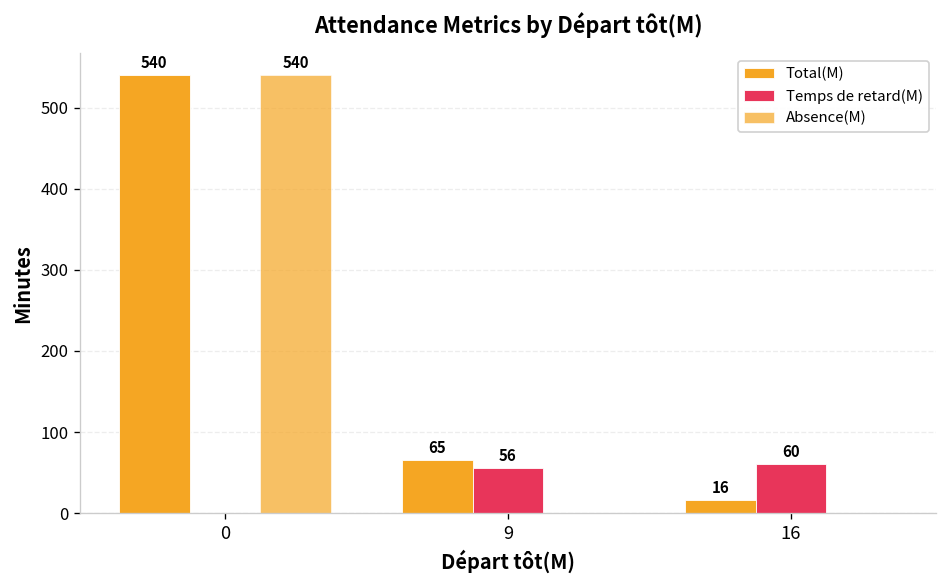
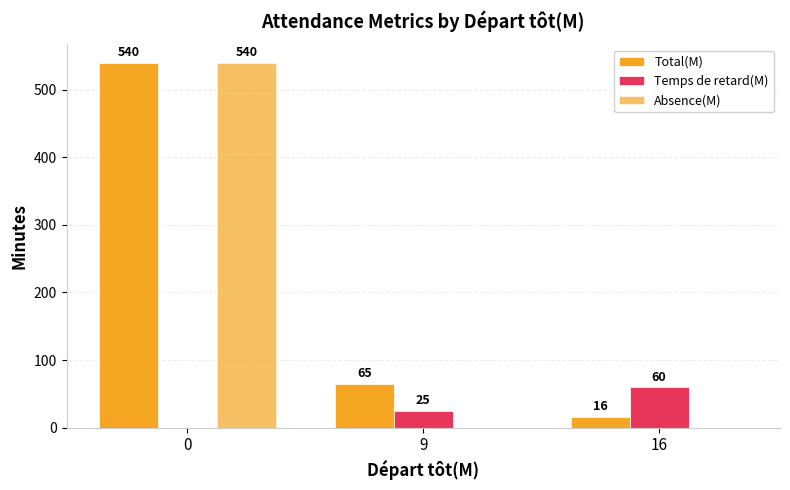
  {
    "Temps de retard(M)": {
-     "9": 56,
+     "9": 25,
      "16": 60
    }
  }
